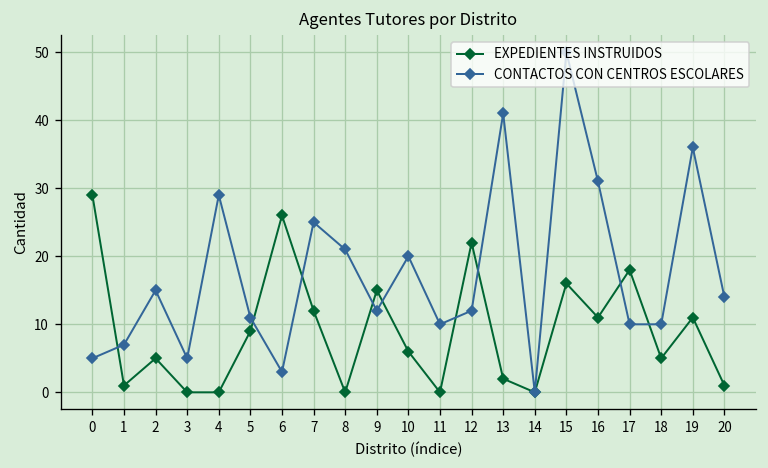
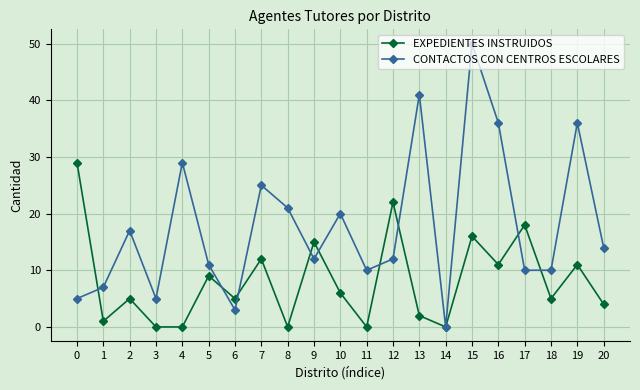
  {
    "EXPEDIENTES INSTRUIDOS": {
      "0": 29,
      "1": 1,
      "2": 5,
      "3": 0,
      "4": 0,
      "5": 9,
-     "6": 26,
+     "6": 5,
      "7": 12,
      "8": 0,
      "9": 15,
      "10": 6,
      "11": 0,
      "12": 22,
      "13": 2,
      "15": 16,
      "16": 11,
      "17": 18,
      "18": 5,
      "19": 11,
-     "20": 1
+     "20": 4
    },
    "CONTACTOS CON CENTROS ESCOLARES": {
      "0": 5,
      "1": 7,
-     "2": 15,
+     "2": 17,
      "3": 5,
      "4": 29,
      "5": 11,
      "6": 3,
      "7": 25,
      "8": 21,
      "9": 12,
      "10": 20,
      "11": 10,
      "12": 12,
      "13": 41,
-     "16": 31,
+     "16": 36,
      "17": 10,
      "18": 10,
      "19": 36,
      "20": 14
    }
  }
